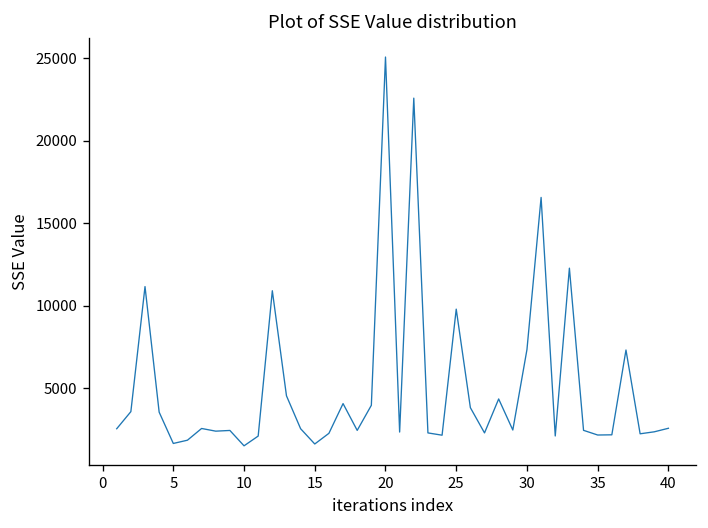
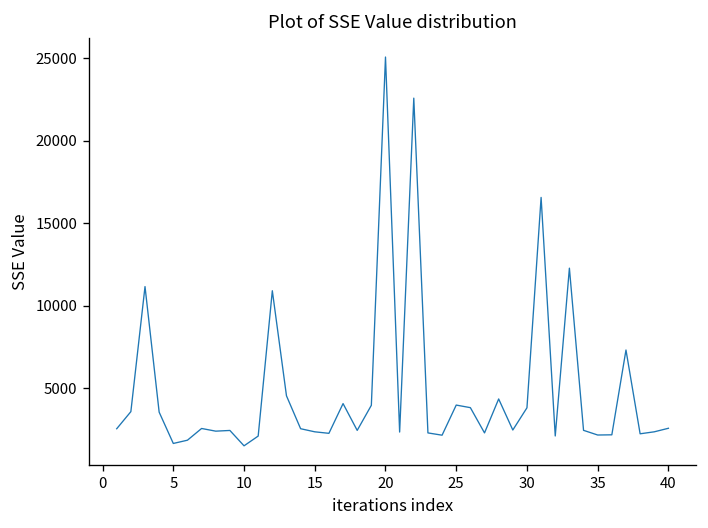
  {
    "5": 1600,
    "10": 1500,
-   "15": 1600,
+   "15": 2300,
    "20": 25100,
-   "25": 9800,
-   "30": 7300,
+   "25": 4000,
+   "30": 3800,
    "35": 2200,
    "40": 2600
  }
